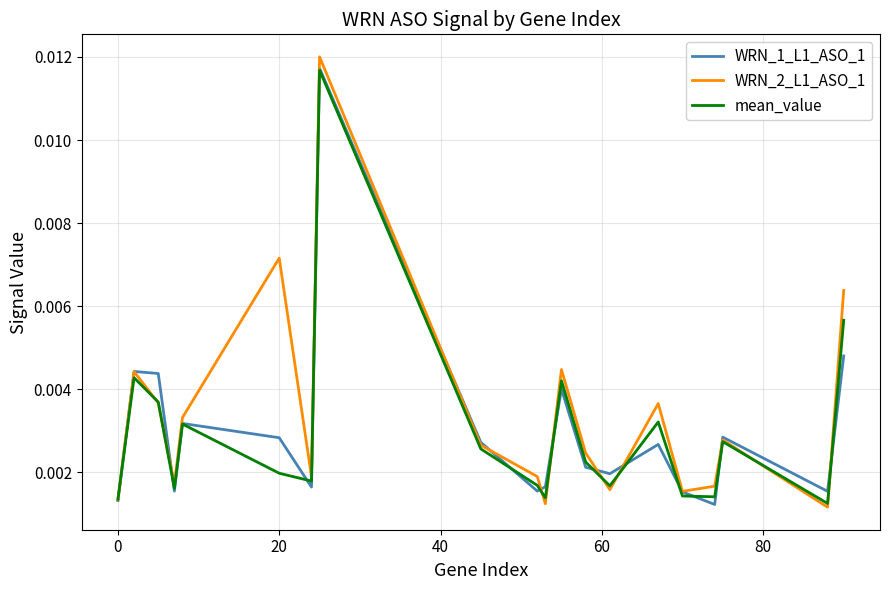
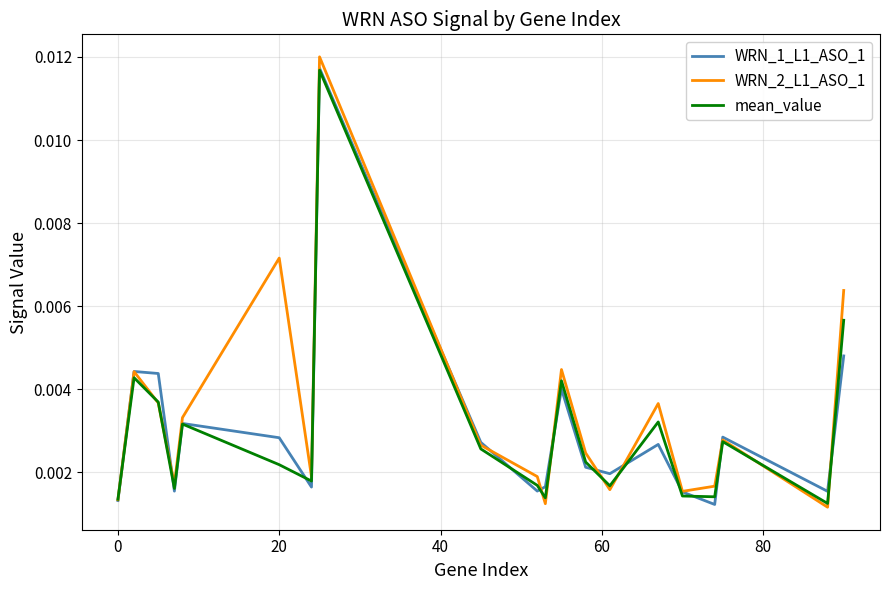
  {
    "WRN_1_L1_ASO_1": {
      "20": 0.0028
    },
    "WRN_2_L1_ASO_1": {
      "20": 0.0072
    },
    "mean_value": {
-     "20": 0.0020
+     "20": 0.0022
    }
  }
